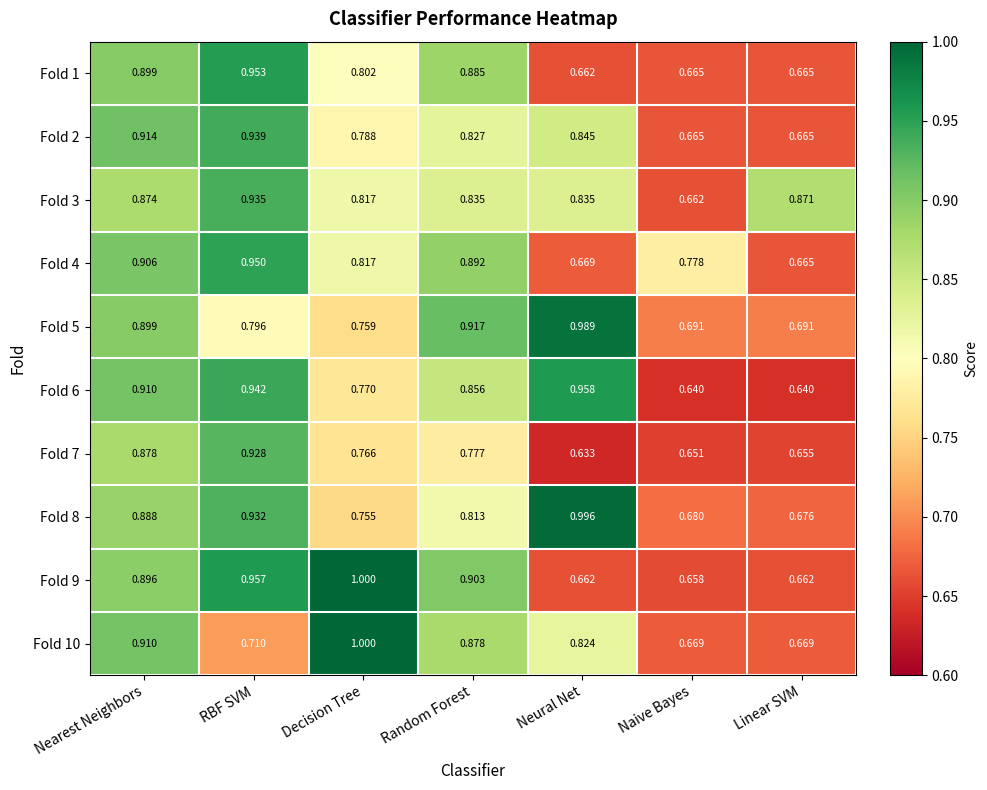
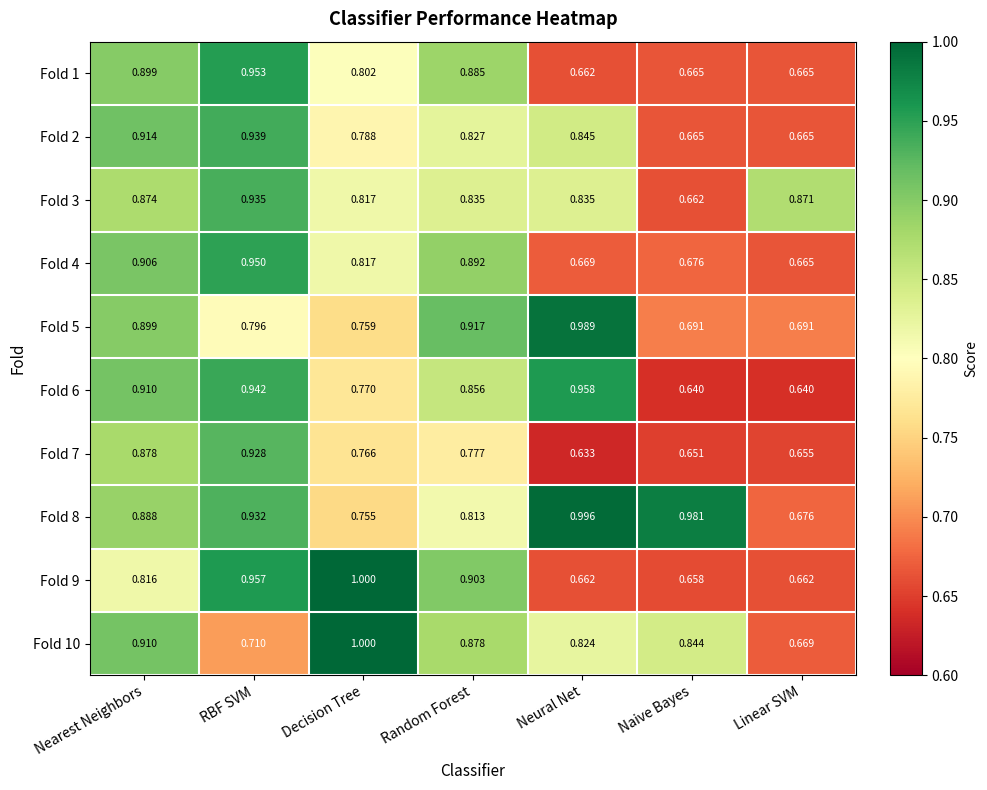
  {
    "Fold 1": {
      "Nearest Neighbors": 0.899,
      "RBF SVM": 0.953,
      "Decision Tree": 0.802,
      "Random Forest": 0.885,
      "Neural Net": 0.662,
      "Naive Bayes": 0.665,
      "Linear SVM": 0.665
    },
    "Fold 2": {
      "Nearest Neighbors": 0.914,
      "RBF SVM": 0.939,
      "Decision Tree": 0.788,
      "Random Forest": 0.827,
      "Neural Net": 0.845,
      "Naive Bayes": 0.665,
      "Linear SVM": 0.665
    },
    "Fold 3": {
      "Nearest Neighbors": 0.874,
      "RBF SVM": 0.935,
      "Decision Tree": 0.817,
      "Random Forest": 0.835,
      "Neural Net": 0.835,
      "Naive Bayes": 0.662,
      "Linear SVM": 0.871
    },
    "Fold 4": {
      "Nearest Neighbors": 0.906,
      "RBF SVM": 0.950,
      "Decision Tree": 0.817,
      "Random Forest": 0.892,
      "Neural Net": 0.669,
-     "Naive Bayes": 0.778,
+     "Naive Bayes": 0.676,
      "Linear SVM": 0.665
    },
    "Fold 5": {
      "Nearest Neighbors": 0.899,
      "RBF SVM": 0.796,
      "Decision Tree": 0.759,
      "Random Forest": 0.917,
      "Neural Net": 0.989,
      "Naive Bayes": 0.691,
      "Linear SVM": 0.691
    },
    "Fold 6": {
      "Nearest Neighbors": 0.910,
      "RBF SVM": 0.942,
      "Decision Tree": 0.770,
      "Random Forest": 0.856,
      "Neural Net": 0.958,
      "Naive Bayes": 0.640,
      "Linear SVM": 0.640
    },
    "Fold 7": {
      "Nearest Neighbors": 0.878,
      "RBF SVM": 0.928,
      "Decision Tree": 0.766,
      "Random Forest": 0.777,
      "Neural Net": 0.633,
      "Naive Bayes": 0.651,
      "Linear SVM": 0.655
    },
    "Fold 8": {
      "Nearest Neighbors": 0.888,
      "RBF SVM": 0.932,
      "Decision Tree": 0.755,
      "Random Forest": 0.813,
      "Neural Net": 0.996,
-     "Naive Bayes": 0.680,
+     "Naive Bayes": 0.981,
      "Linear SVM": 0.676
    },
    "Fold 9": {
-     "Nearest Neighbors": 0.896,
+     "Nearest Neighbors": 0.816,
      "RBF SVM": 0.957,
      "Decision Tree": 1.000,
      "Random Forest": 0.903,
      "Neural Net": 0.662,
      "Naive Bayes": 0.658,
      "Linear SVM": 0.662
    },
    "Fold 10": {
      "Nearest Neighbors": 0.910,
      "RBF SVM": 0.710,
      "Decision Tree": 1.000,
      "Random Forest": 0.878,
      "Neural Net": 0.824,
-     "Naive Bayes": 0.669,
+     "Naive Bayes": 0.844,
      "Linear SVM": 0.669
    }
  }
